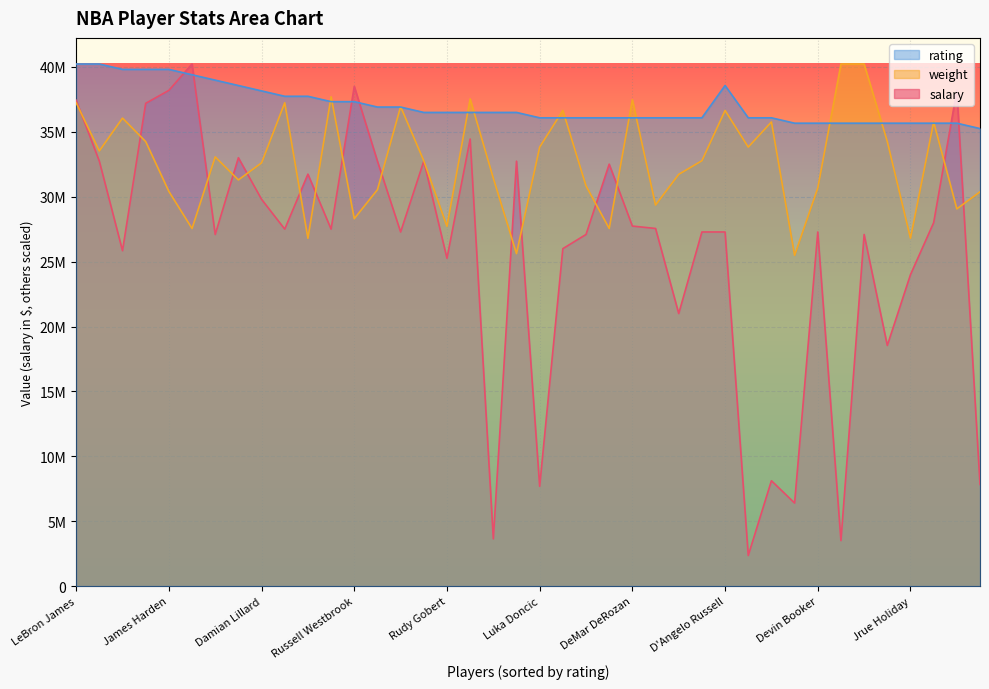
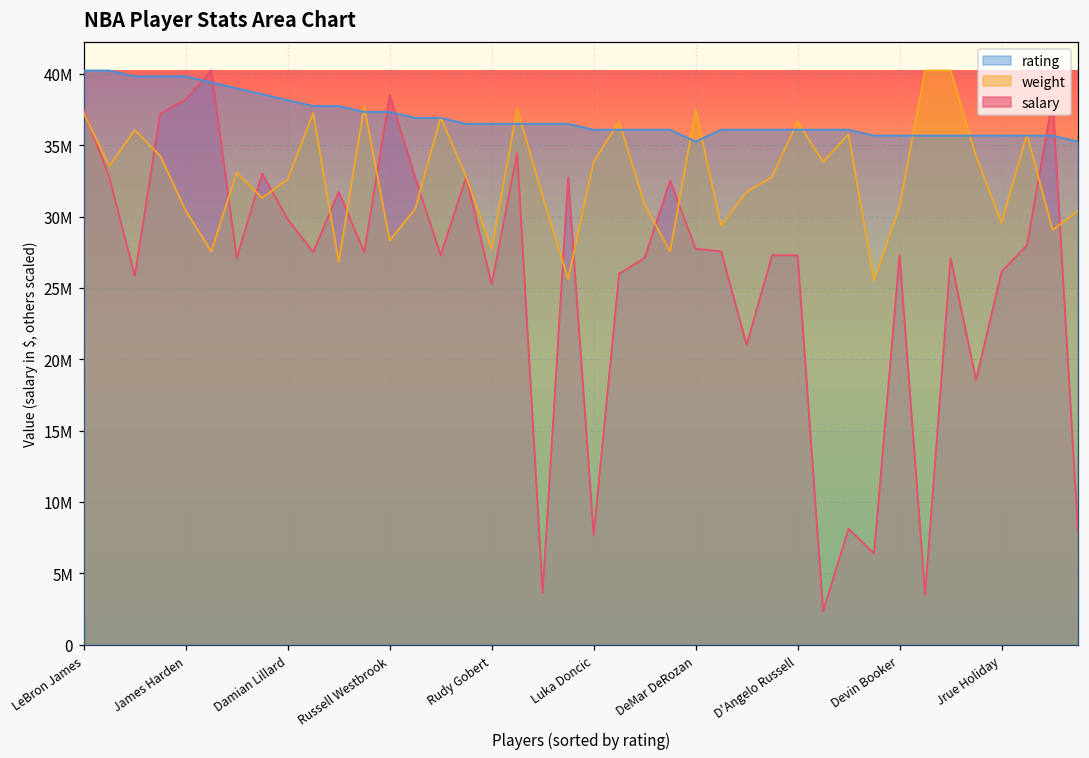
  {
    "rating": {
      "LeBron James": 40200000,
      "James Harden": 39800000,
      "Damian Lillard": 38200000,
      "Russell Westbrook": 37300000,
      "Rudy Gobert": 36500000,
      "Luka Doncic": 36100000,
-     "DeMar DeRozan": 36100000,
-     "D'Angelo Russell": 38600000,
+     "DeMar DeRozan": 35300000,
+     "D'Angelo Russell": 36100000,
      "Devin Booker": 35700000,
      "Jrue Holiday": 35700000
    },
    "weight": {
      "James Harden": 30400000,
      "Damian Lillard": 32600000,
      "Russell Westbrook": 28300000,
      "Rudy Gobert": 27700000,
      "Luka Doncic": 33800000,
      "DeMar DeRozan": 37500000,
      "D'Angelo Russell": 36700000,
      "Devin Booker": 30700000,
-     "Jrue Holiday": 26800000
+     "Jrue Holiday": 29600000
    },
    "salary": {
      "James Harden": 38200000,
      "Damian Lillard": 29800000,
      "Russell Westbrook": 38500000,
      "Rudy Gobert": 25300000,
      "Luka Doncic": 7700000,
      "DeMar DeRozan": 27700000,
      "D'Angelo Russell": 27300000,
      "Devin Booker": 27300000,
-     "Jrue Holiday": 24000000
+     "Jrue Holiday": 26100000
    }
  }
